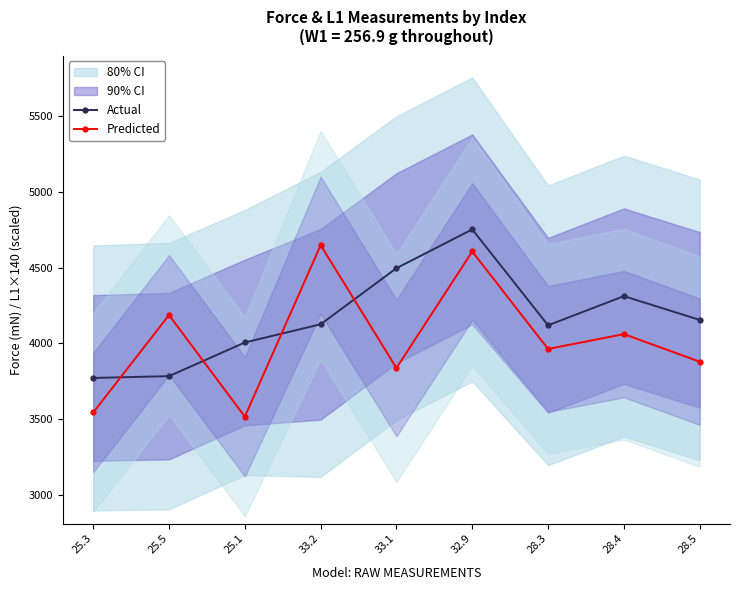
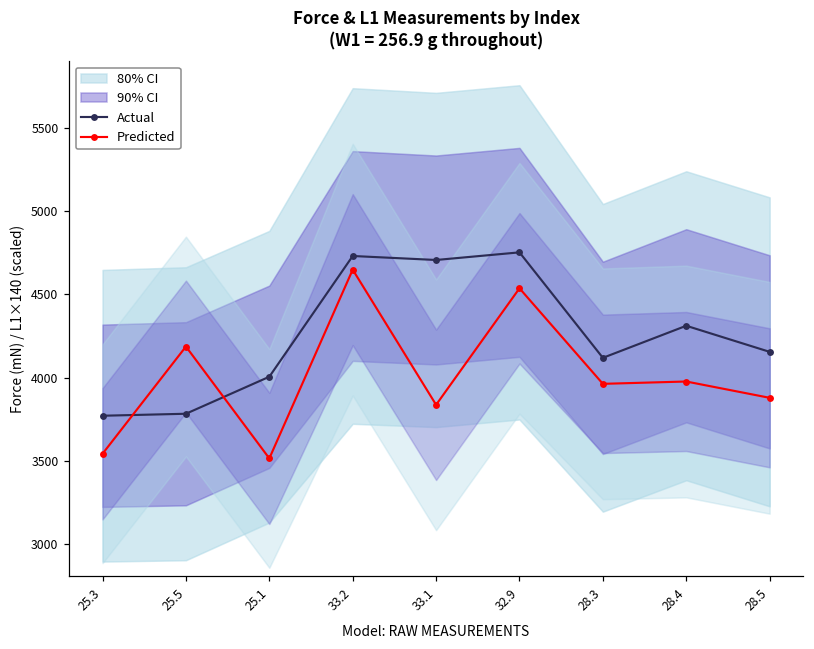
  {
    "Actual": {
      "25.3": 3770,
      "25.5": 3780,
      "25.1": 4000,
-     "33.2": 4130,
-     "33.1": 4500,
+     "33.2": 4730,
+     "33.1": 4710,
      "32.9": 4750,
      "28.3": 4120,
      "28.4": 4310,
      "28.5": 4150
    },
    "Predicted": {
      "25.3": 3540,
      "25.5": 4190,
      "25.1": 3510,
      "33.2": 4650,
      "33.1": 3840,
-     "32.9": 4610,
+     "32.9": 4540,
      "28.3": 3960,
-     "28.4": 4060,
+     "28.4": 3980,
      "28.5": 3880
    }
  }
